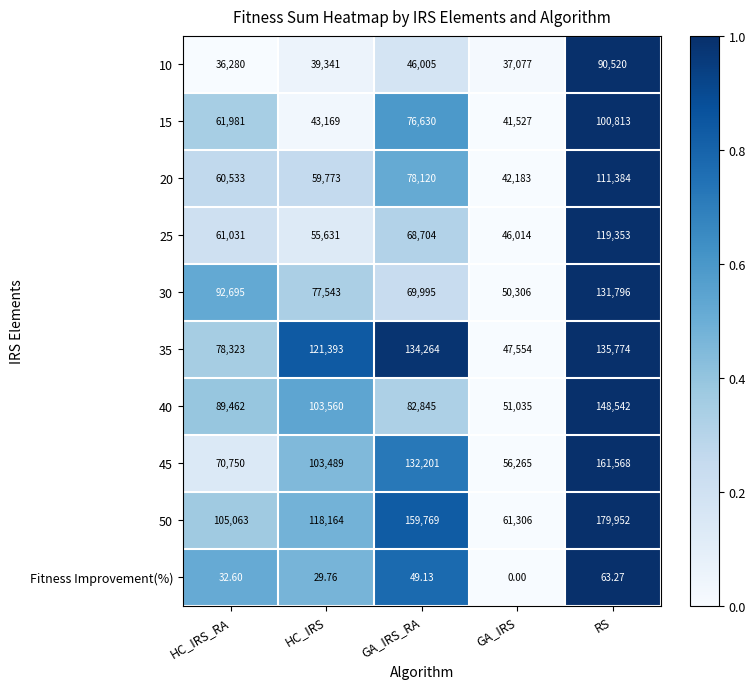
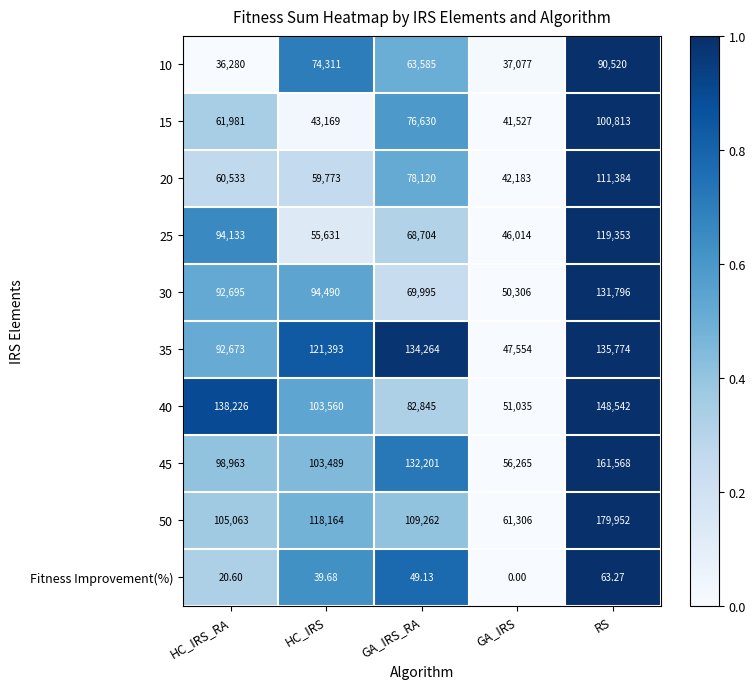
  {
    "10": {
      "HC_IRS_RA": "36,280",
-     "HC_IRS": "39,341",
-     "GA_IRS_RA": "46,005",
+     "HC_IRS": "74,311",
+     "GA_IRS_RA": "63,585",
      "GA_IRS": "37,077",
      "RS": "90,520"
    },
    "15": {
      "HC_IRS_RA": "61,981",
      "HC_IRS": "43,169",
      "GA_IRS_RA": "76,630",
      "GA_IRS": "41,527",
      "RS": "100,813"
    },
    "20": {
      "HC_IRS_RA": "60,533",
      "HC_IRS": "59,773",
      "GA_IRS_RA": "78,120",
      "GA_IRS": "42,183",
      "RS": "111,384"
    },
    "25": {
-     "HC_IRS_RA": "61,031",
+     "HC_IRS_RA": "94,133",
      "HC_IRS": "55,631",
      "GA_IRS_RA": "68,704",
      "GA_IRS": "46,014",
      "RS": "119,353"
    },
    "30": {
      "HC_IRS_RA": "92,695",
-     "HC_IRS": "77,543",
+     "HC_IRS": "94,490",
      "GA_IRS_RA": "69,995",
      "GA_IRS": "50,306",
      "RS": "131,796"
    },
    "35": {
-     "HC_IRS_RA": "78,323",
+     "HC_IRS_RA": "92,673",
      "HC_IRS": "121,393",
      "GA_IRS_RA": "134,264",
      "GA_IRS": "47,554",
      "RS": "135,774"
    },
    "40": {
-     "HC_IRS_RA": "89,462",
+     "HC_IRS_RA": "138,226",
      "HC_IRS": "103,560",
      "GA_IRS_RA": "82,845",
      "GA_IRS": "51,035",
      "RS": "148,542"
    },
    "45": {
-     "HC_IRS_RA": "70,750",
+     "HC_IRS_RA": "98,963",
      "HC_IRS": "103,489",
      "GA_IRS_RA": "132,201",
      "GA_IRS": "56,265",
      "RS": "161,568"
    },
    "50": {
      "HC_IRS_RA": "105,063",
      "HC_IRS": "118,164",
-     "GA_IRS_RA": "159,769",
+     "GA_IRS_RA": "109,262",
      "GA_IRS": "61,306",
      "RS": "179,952"
    },
    "Fitness Improvement(%)": {
-     "HC_IRS_RA": "32.60",
-     "HC_IRS": "29.76",
+     "HC_IRS_RA": "20.60",
+     "HC_IRS": "39.68",
      "GA_IRS_RA": "49.13",
      "GA_IRS": "0.00",
      "RS": "63.27"
    }
  }
